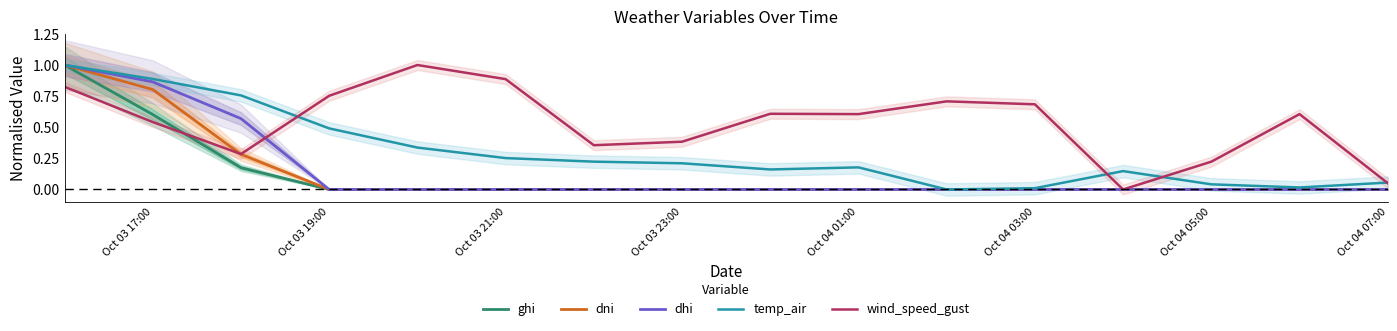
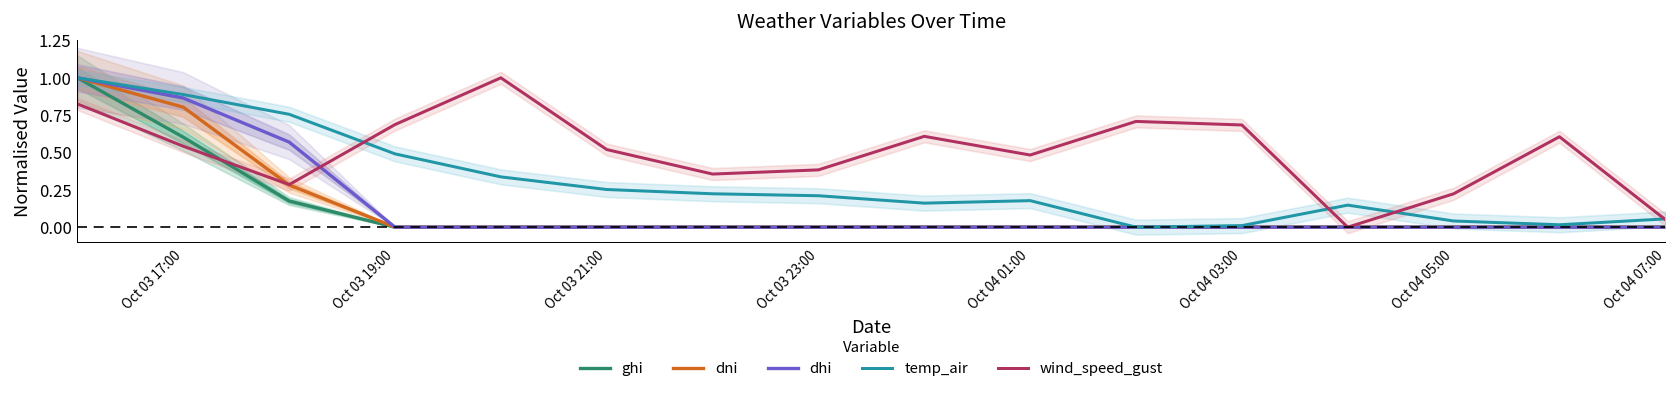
  {
    "dni": {
      "Oct 03 17:00": 0.80
    },
    "wind_speed_gust": {
      "Oct 03 17:00": 0.54,
-     "Oct 03 19:00": 0.75,
-     "Oct 03 21:00": 0.89,
+     "Oct 03 19:00": 0.69,
+     "Oct 03 21:00": 0.52,
      "Oct 03 23:00": 0.38,
-     "Oct 04 01:00": 0.61,
+     "Oct 04 01:00": 0.48,
      "Oct 04 03:00": 0.68,
      "Oct 04 05:00": 0.22
    }
  }
